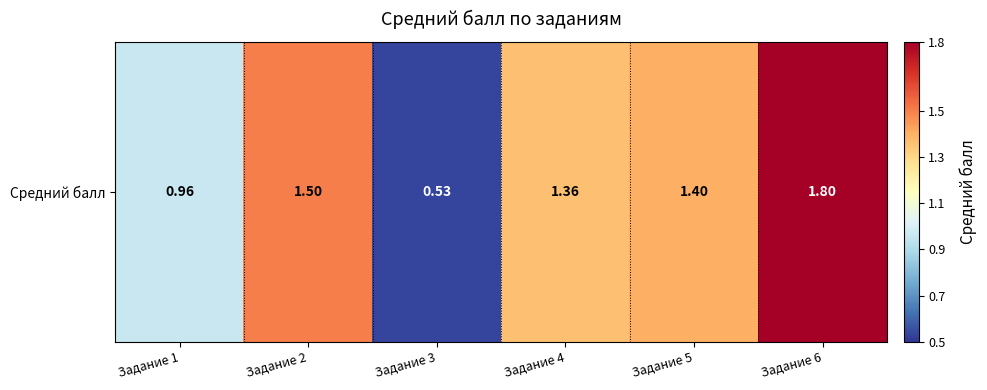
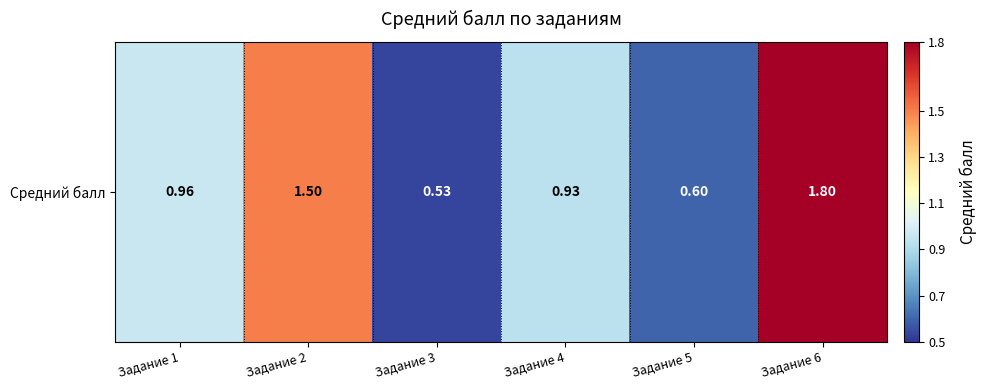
  {
    "Средний балл": {
      "Задание 1": 0.96,
      "Задание 2": 1.50,
      "Задание 3": 0.53,
-     "Задание 4": 1.36,
-     "Задание 5": 1.40,
+     "Задание 4": 0.93,
+     "Задание 5": 0.60,
      "Задание 6": 1.80
    }
  }
